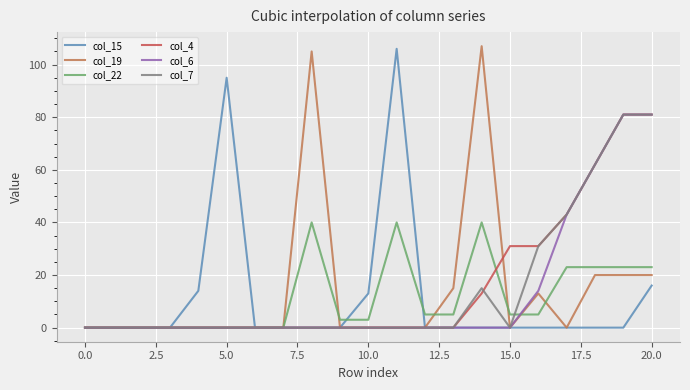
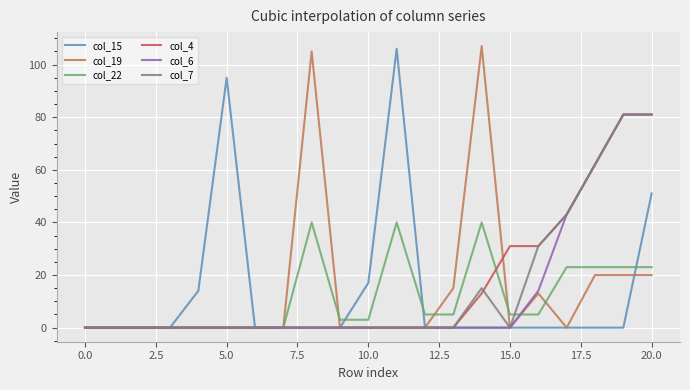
  {
    "col_15": {
      "5.0": 95,
-     "10.0": 13,
-     "20.0": 16
+     "10.0": 17,
+     "20.0": 51
    }
  }
